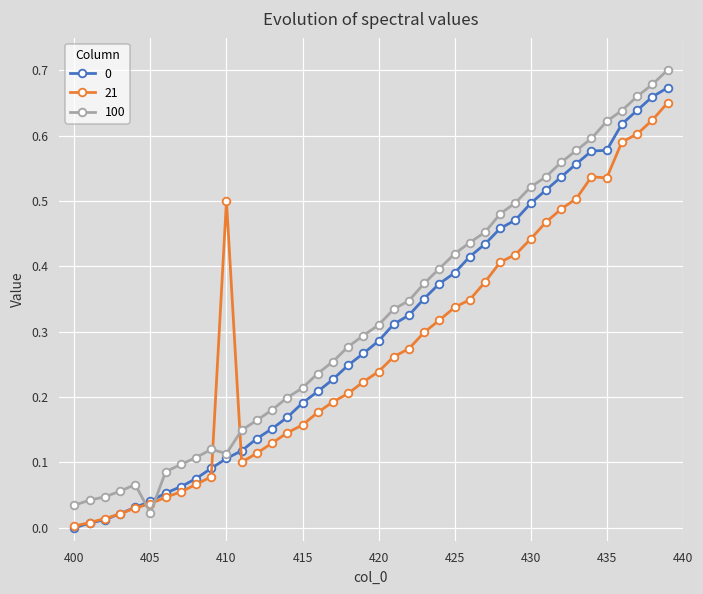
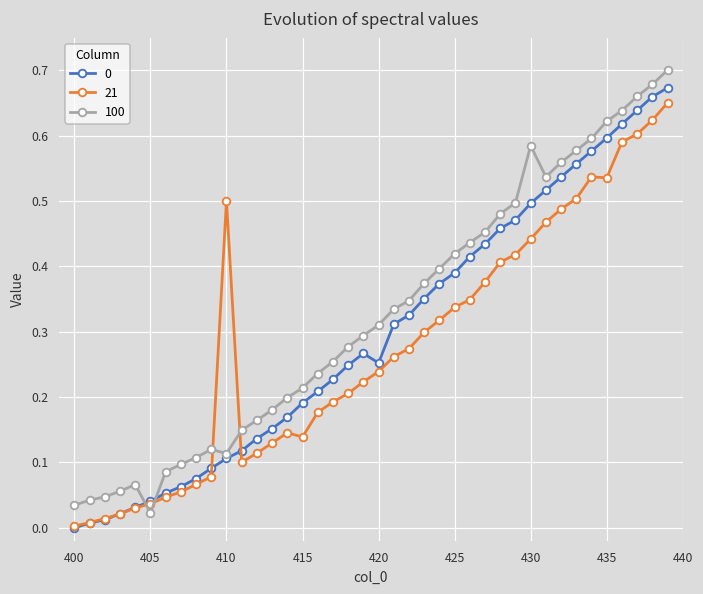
  {
    "0": {
      "410": 0.11,
      "415": 0.19,
-     "420": 0.29,
+     "420": 0.25,
      "425": 0.39,
      "430": 0.50,
-     "435": 0.58
+     "435": 0.60
    },
    "21": {
      "410": 0.50,
-     "415": 0.16,
+     "415": 0.14,
      "420": 0.24,
      "425": 0.34,
      "430": 0.44,
      "435": 0.54
    },
    "100": {
      "400": 0.03,
      "405": 0.02,
      "410": 0.11,
      "415": 0.21,
      "420": 0.31,
      "425": 0.42,
-     "430": 0.52,
+     "430": 0.58,
      "435": 0.62
    }
  }
